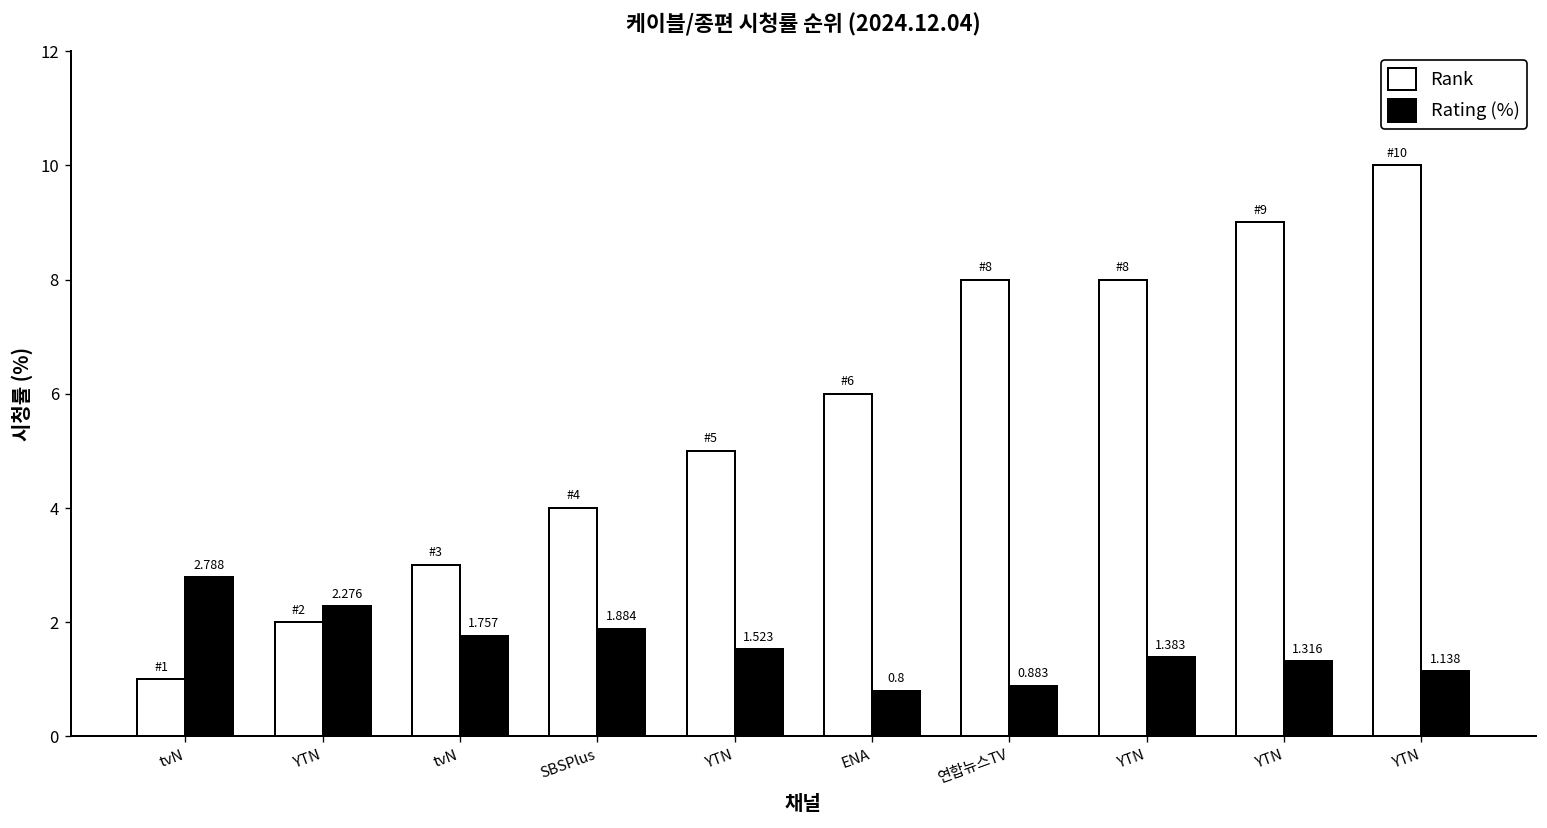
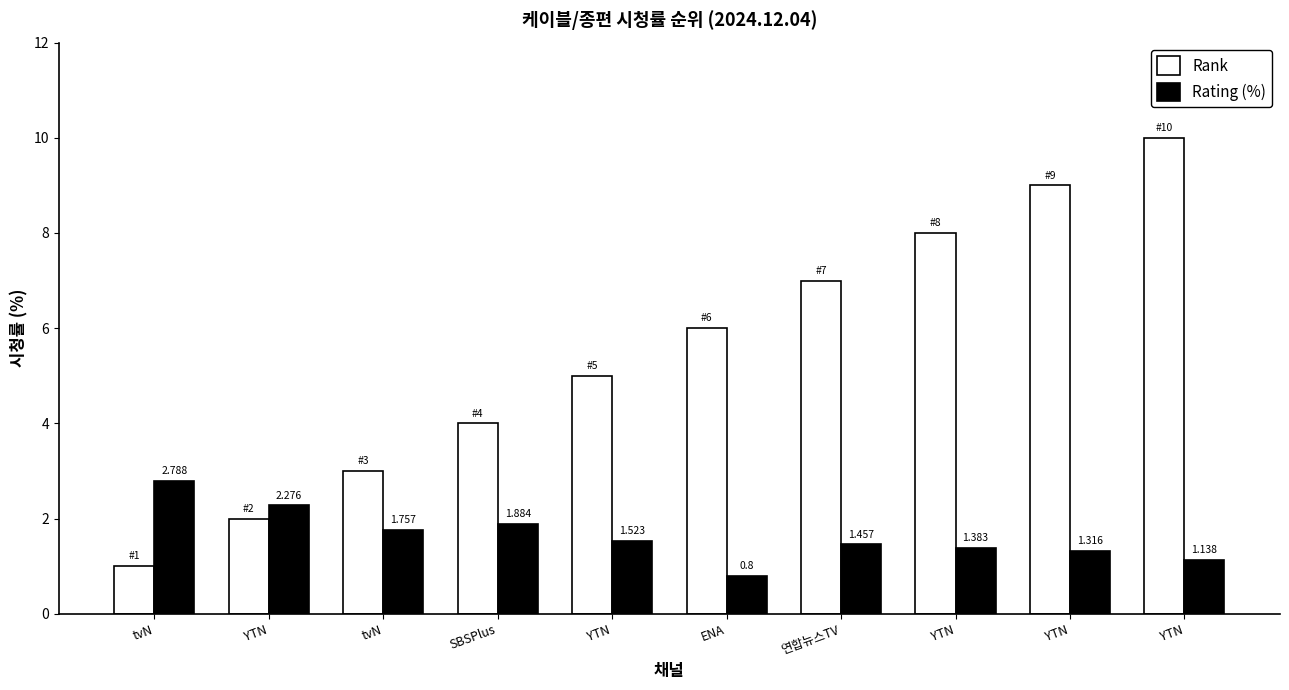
  {
    "Rank": {
      "SBSPlus": 4,
      "ENA": 6,
-     "연합뉴스TV": 8
+     "연합뉴스TV": 7
    },
    "Rating (%)": {
      "SBSPlus": 1.884,
      "ENA": 0.8,
-     "연합뉴스TV": 0.883
+     "연합뉴스TV": 1.457
    }
  }
